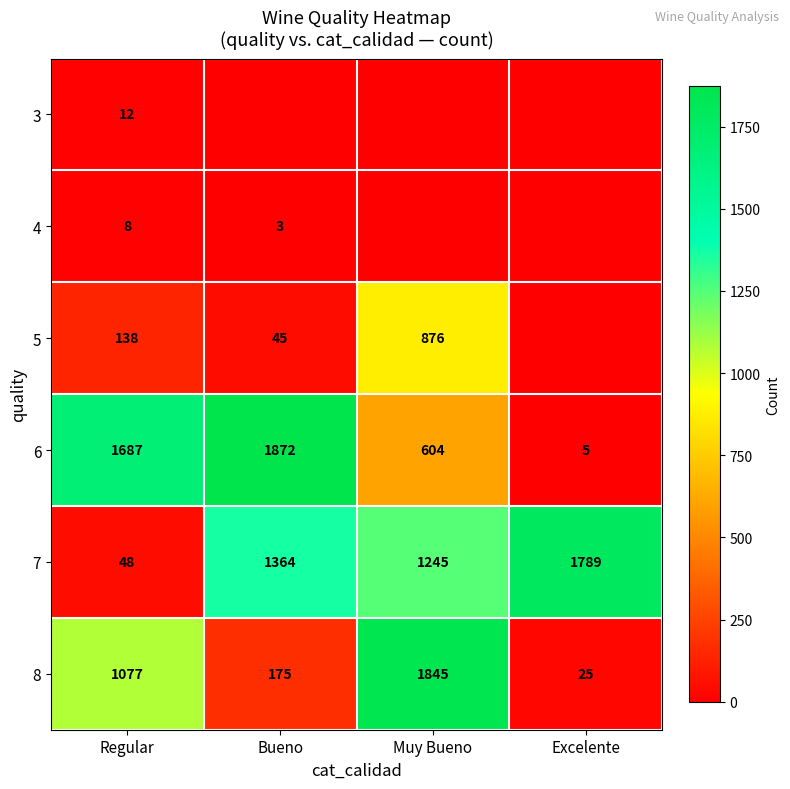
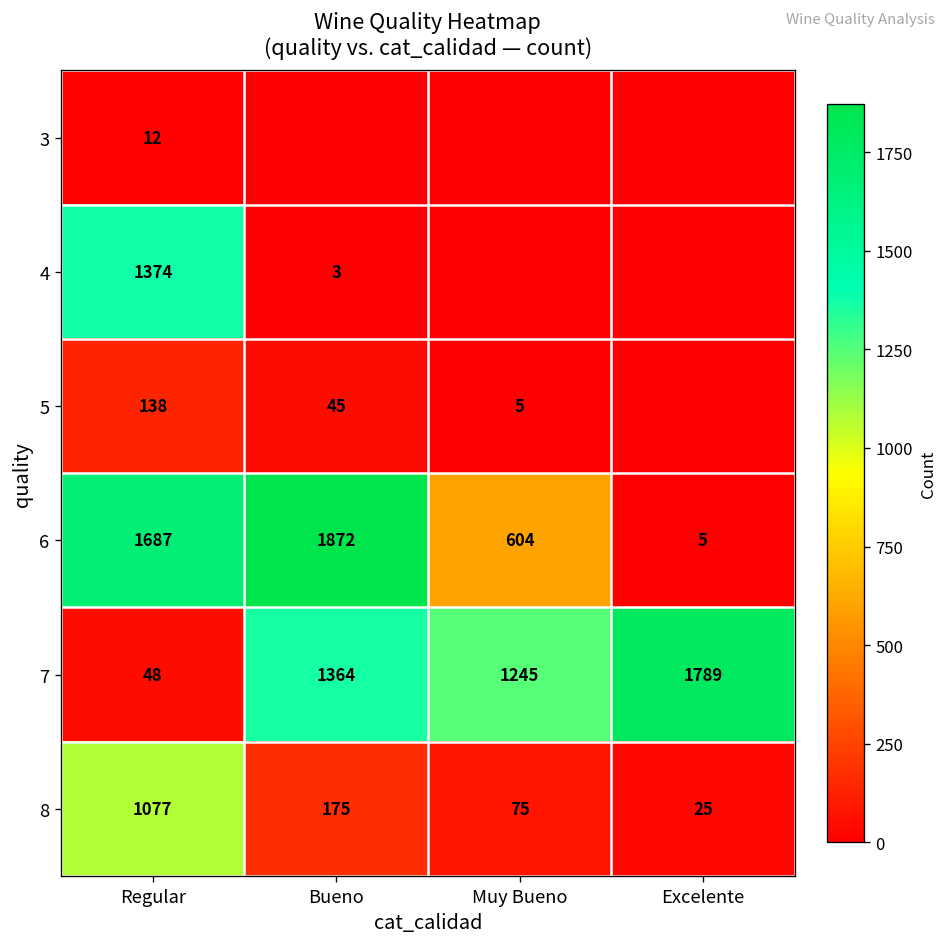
  {
    "3": {
      "Regular": 12
    },
    "4": {
-     "Regular": 8,
+     "Regular": 1374,
      "Bueno": 3
    },
    "5": {
      "Regular": 138,
      "Bueno": 45,
-     "Muy Bueno": 876
+     "Muy Bueno": 5
    },
    "6": {
      "Regular": 1687,
      "Bueno": 1872,
      "Muy Bueno": 604,
      "Excelente": 5
    },
    "7": {
      "Regular": 48,
      "Bueno": 1364,
      "Muy Bueno": 1245,
      "Excelente": 1789
    },
    "8": {
      "Regular": 1077,
      "Bueno": 175,
-     "Muy Bueno": 1845,
+     "Muy Bueno": 75,
      "Excelente": 25
    }
  }
